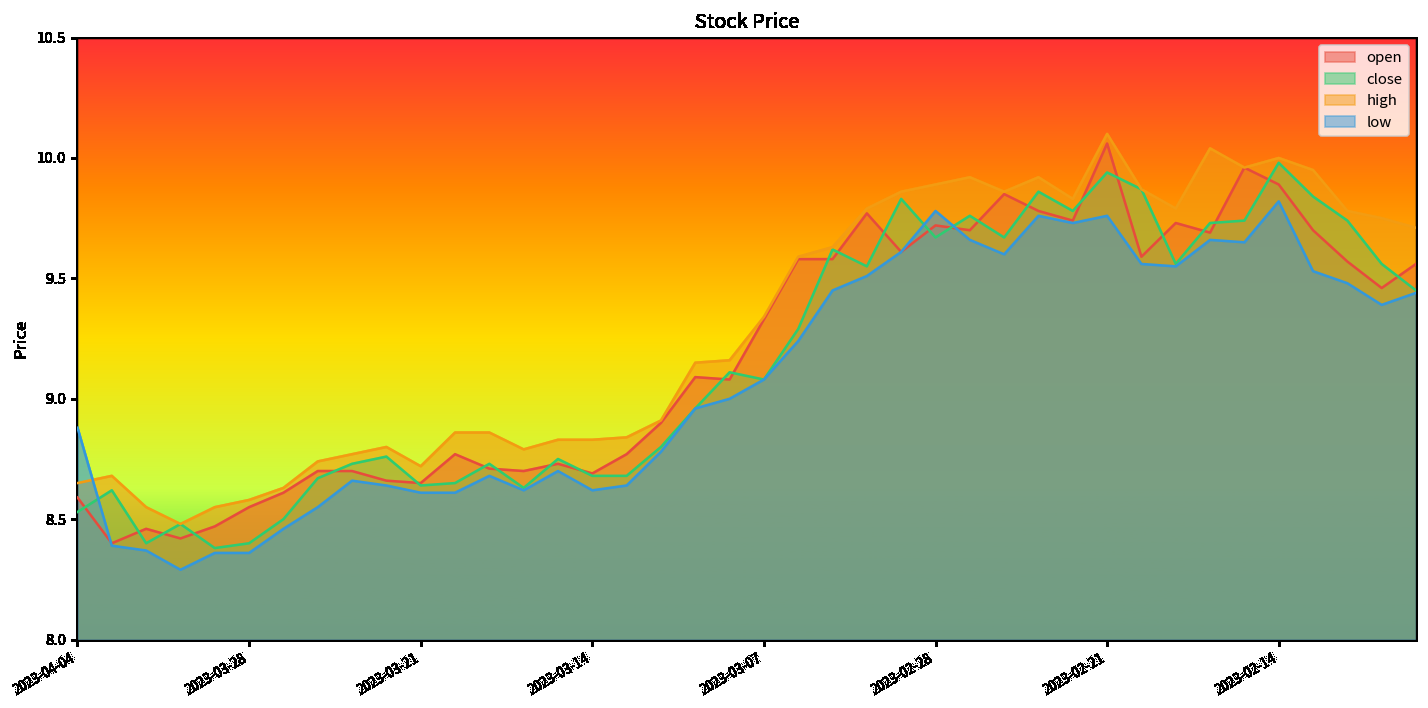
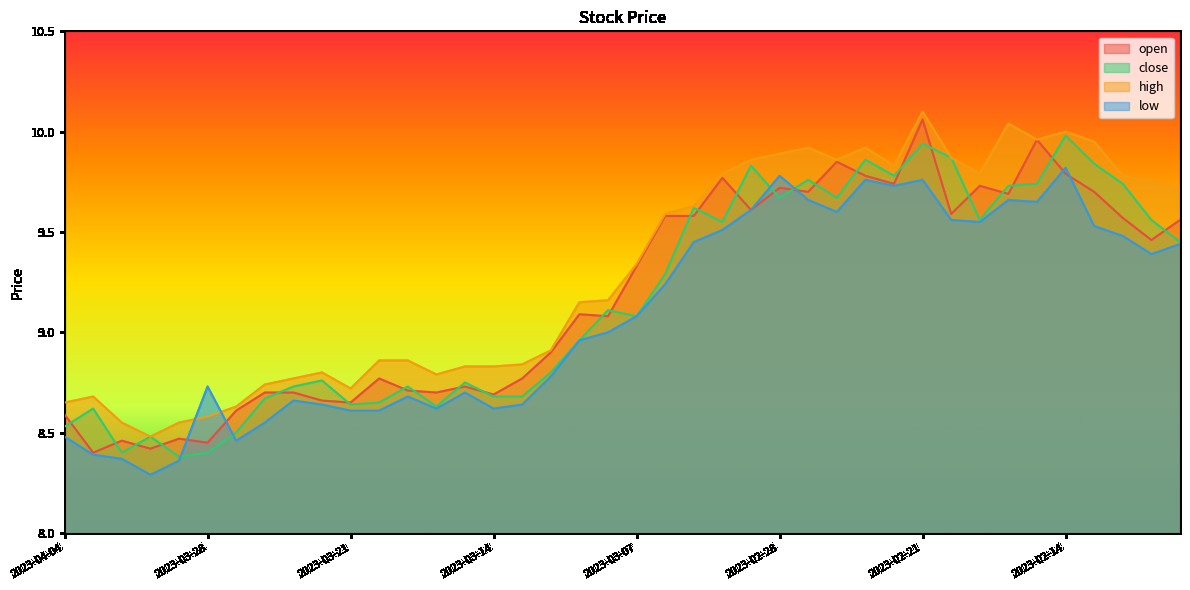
  {
    "open": {
      "2023-04-04": 8.59,
-     "2023-03-28": 8.55,
+     "2023-03-28": 8.45,
      "2023-02-28": 9.72,
      "2023-02-21": 10.06,
-     "2023-02-14": 9.89
+     "2023-02-14": 9.79
    },
    "close": {
      "2023-04-04": 8.53,
      "2023-03-28": 8.40,
      "2023-02-28": 9.67,
      "2023-02-21": 9.94,
      "2023-02-14": 9.98
    },
    "high": {
      "2023-04-04": 8.65,
      "2023-03-28": 8.58,
      "2023-03-21": 8.72,
      "2023-03-14": 8.83,
      "2023-02-28": 9.89,
      "2023-02-21": 10.10,
      "2023-02-14": 10.00
    },
    "low": {
-     "2023-04-04": 8.88,
-     "2023-03-28": 8.36,
+     "2023-04-04": 8.48,
+     "2023-03-28": 8.73,
      "2023-03-21": 8.61,
      "2023-03-14": 8.62,
      "2023-02-28": 9.78,
      "2023-02-21": 9.76,
      "2023-02-14": 9.82
    }
  }
